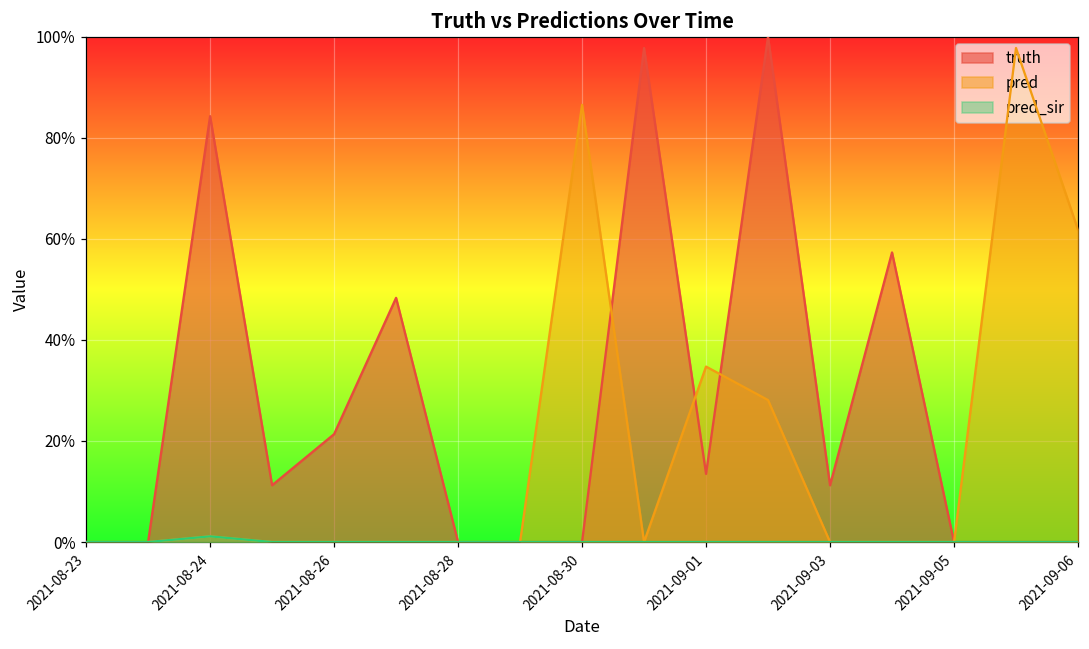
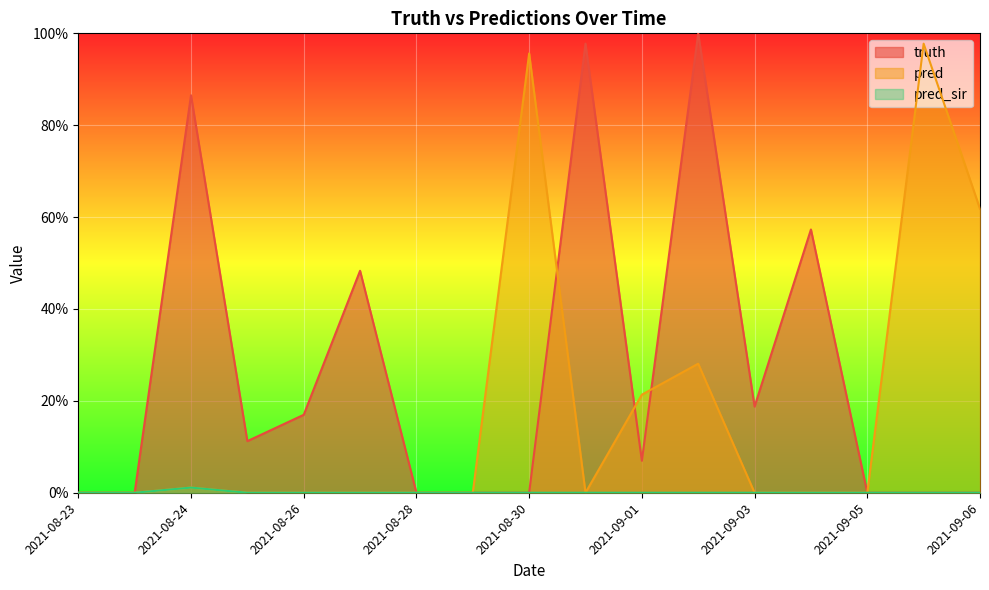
  {
    "truth": {
-     "2021-08-24": "84%",
-     "2021-08-26": "21%",
-     "2021-09-01": "13%",
-     "2021-09-03": "11%"
+     "2021-08-24": "87%",
+     "2021-08-26": "17%",
+     "2021-09-01": "7%",
+     "2021-09-03": "19%"
    },
    "pred": {
-     "2021-08-30": "87%",
-     "2021-09-01": "35%"
+     "2021-08-30": "96%",
+     "2021-09-01": "21%"
    },
    "pred_sir": {
      "2021-09-01": "0%"
    }
  }
